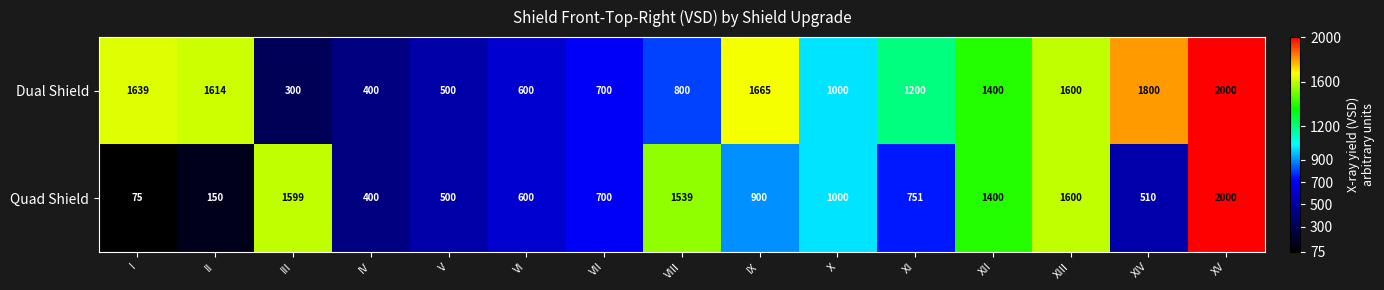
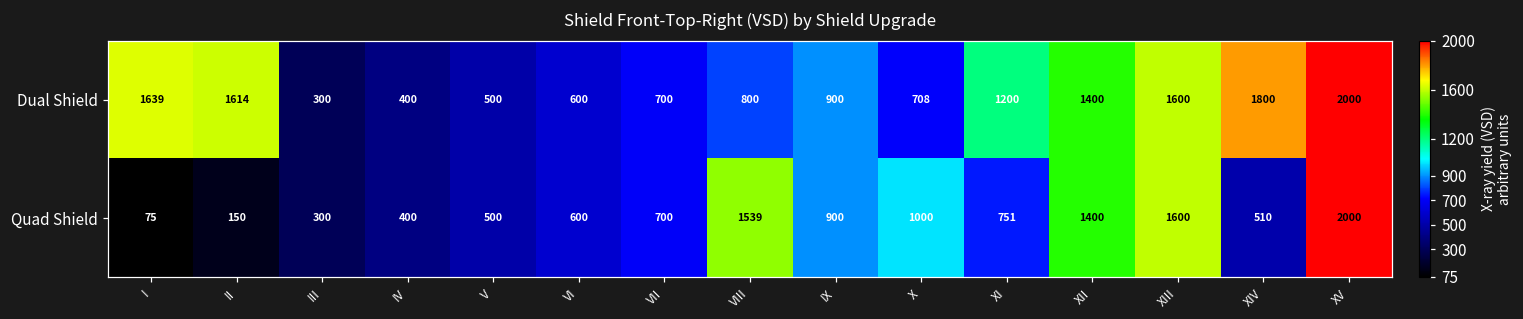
  {
    "Dual Shield": {
      "I": 1639,
      "II": 1614,
      "III": 300,
      "IV": 400,
      "V": 500,
      "VI": 600,
      "VII": 700,
      "VIII": 800,
-     "IX": 1665,
-     "X": 1000,
+     "IX": 900,
+     "X": 708,
      "XI": 1200,
      "XII": 1400,
      "XIII": 1600,
      "XIV": 1800,
      "XV": 2000
    },
    "Quad Shield": {
      "I": 75,
      "II": 150,
-     "III": 1599,
+     "III": 300,
      "IV": 400,
      "V": 500,
      "VI": 600,
      "VII": 700,
      "VIII": 1539,
      "IX": 900,
      "X": 1000,
      "XI": 751,
      "XII": 1400,
      "XIII": 1600,
      "XIV": 510,
      "XV": 2000
    }
  }
